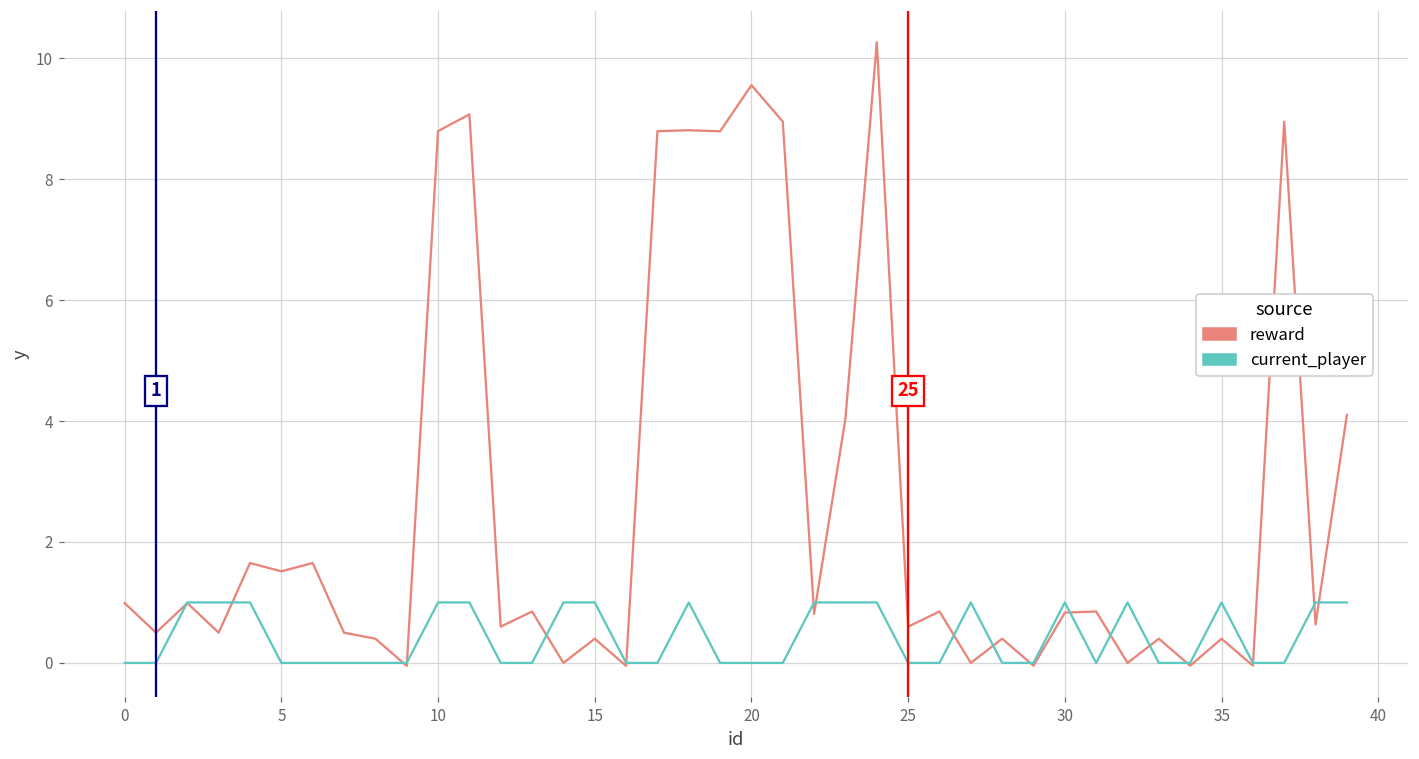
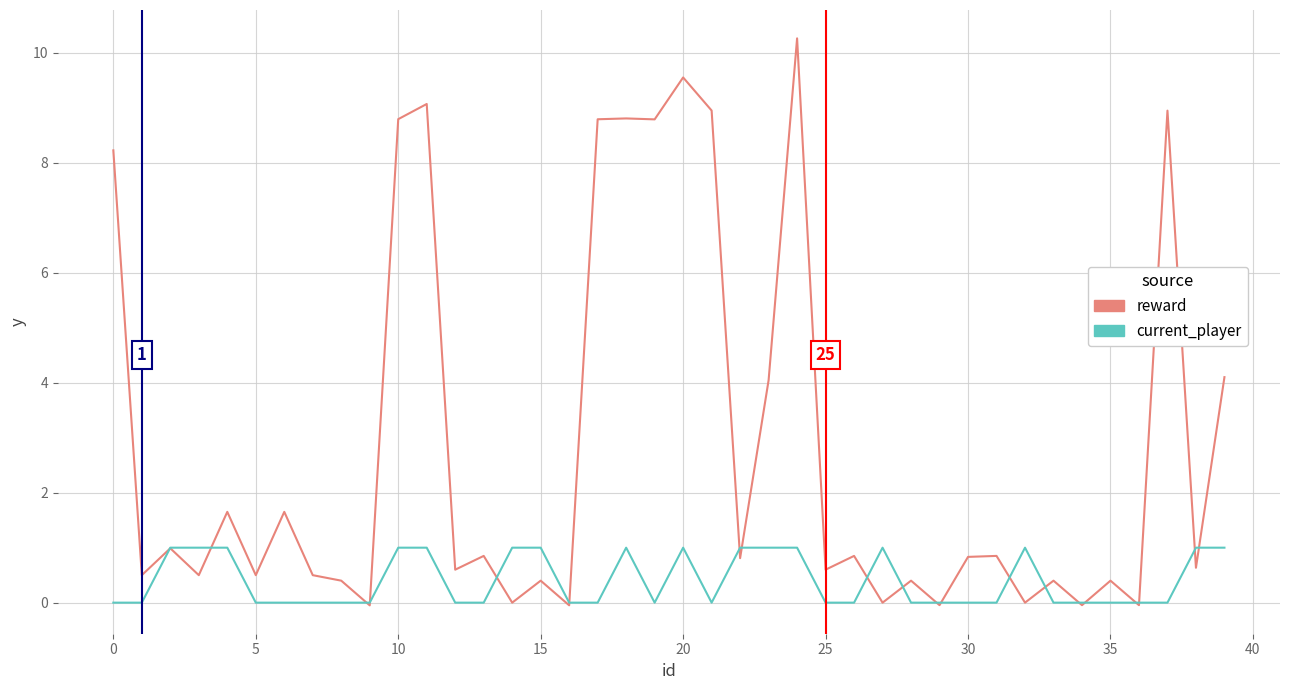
  {
    "reward": {
-     "0": 1.0,
-     "5": 1.5,
+     "0": 8.2,
+     "5": 0.5,
      "10": 8.8,
      "15": 0.4,
      "20": 9.6,
      "25": 0.6,
      "30": 0.8,
      "35": 0.4
    },
    "current_player": {
      "0": 0,
      "5": 0,
      "10": 1,
      "15": 1,
-     "20": 0,
+     "20": 1,
      "25": 0,
-     "30": 1,
-     "35": 1
+     "30": 0,
+     "35": 0
    }
  }
